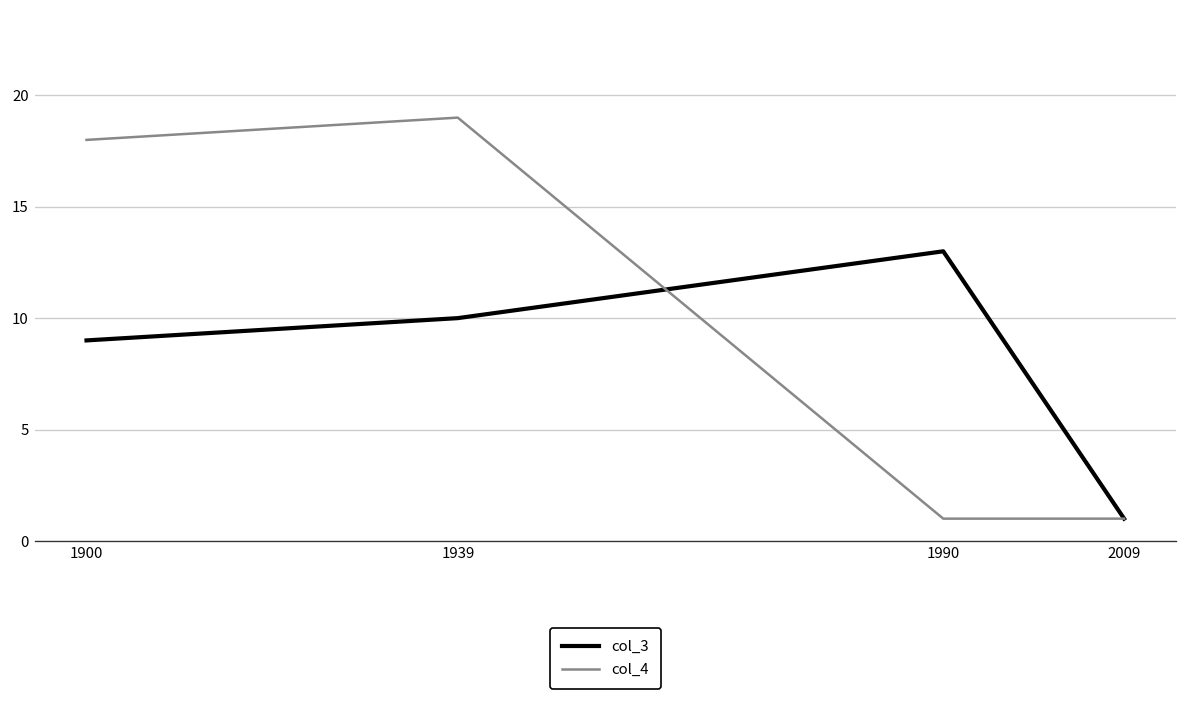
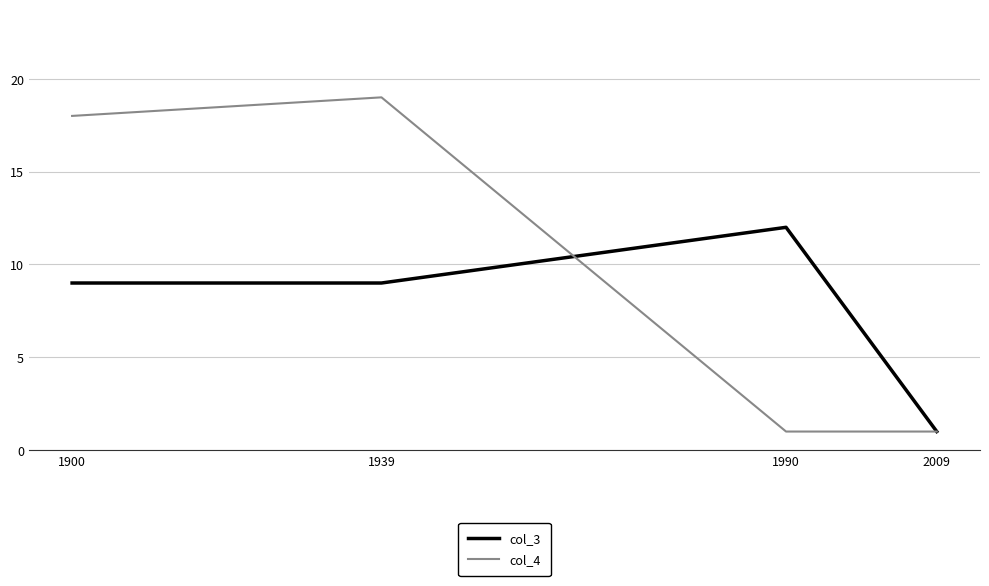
  {
    "col_3": {
      "1900": 9,
-     "1939": 10,
-     "1990": 13
+     "1939": 9,
+     "1990": 12
    },
    "col_4": {
      "1900": 18,
      "1939": 19,
      "1990": 1
    }
  }
